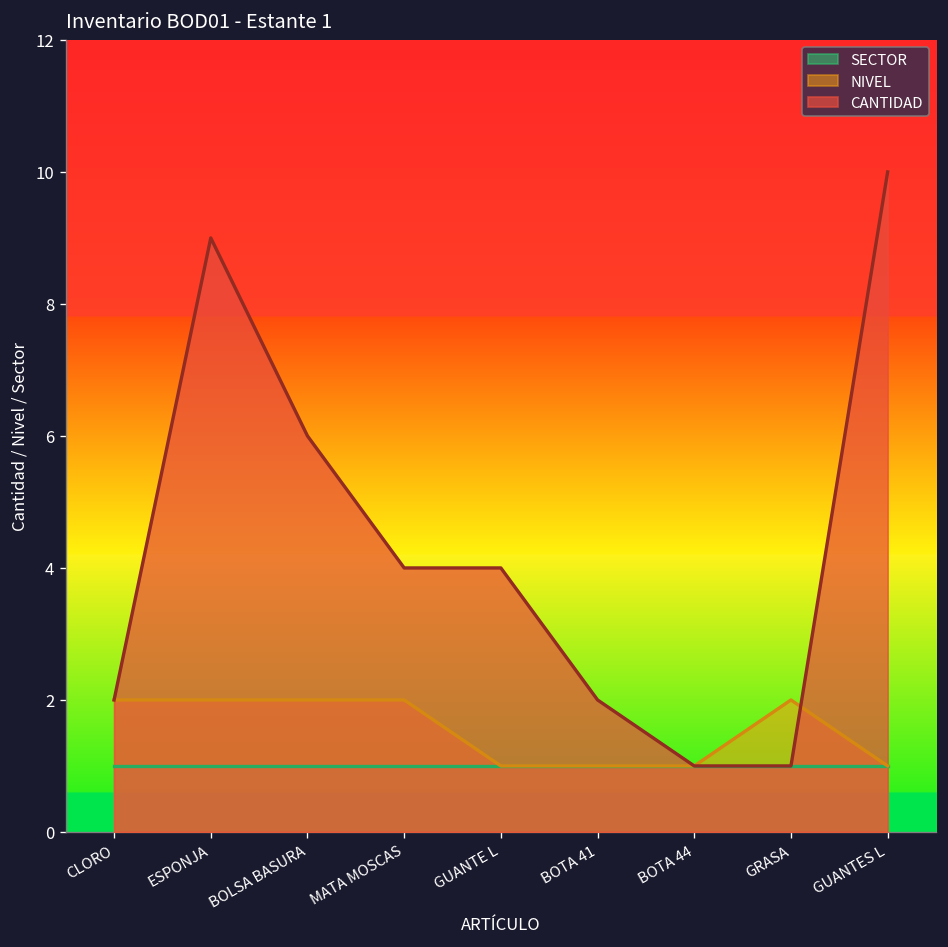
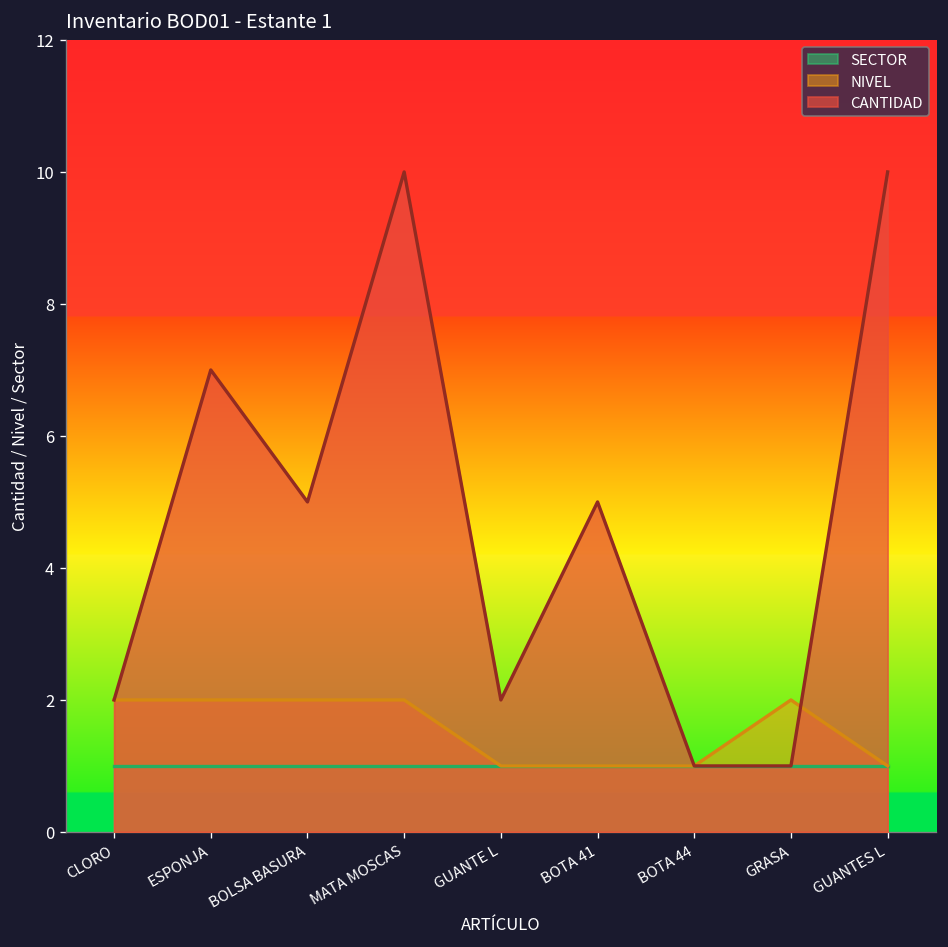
  {
    "SECTOR": {
      "CLORO": 1,
      "ESPONJA": 1,
      "BOLSA BASURA": 1,
      "MATA MOSCAS": 1
    },
    "NIVEL": {
      "ESPONJA": 2,
      "BOLSA BASURA": 2,
      "MATA MOSCAS": 2,
      "GRASA": 2
    },
    "CANTIDAD": {
-     "ESPONJA": 9,
-     "BOLSA BASURA": 6,
-     "MATA MOSCAS": 4,
-     "GUANTE L": 4,
-     "BOTA 41": 2,
+     "ESPONJA": 7,
+     "BOLSA BASURA": 5,
+     "MATA MOSCAS": 10,
+     "GUANTE L": 2,
+     "BOTA 41": 5,
      "GUANTES L": 10
    }
  }
